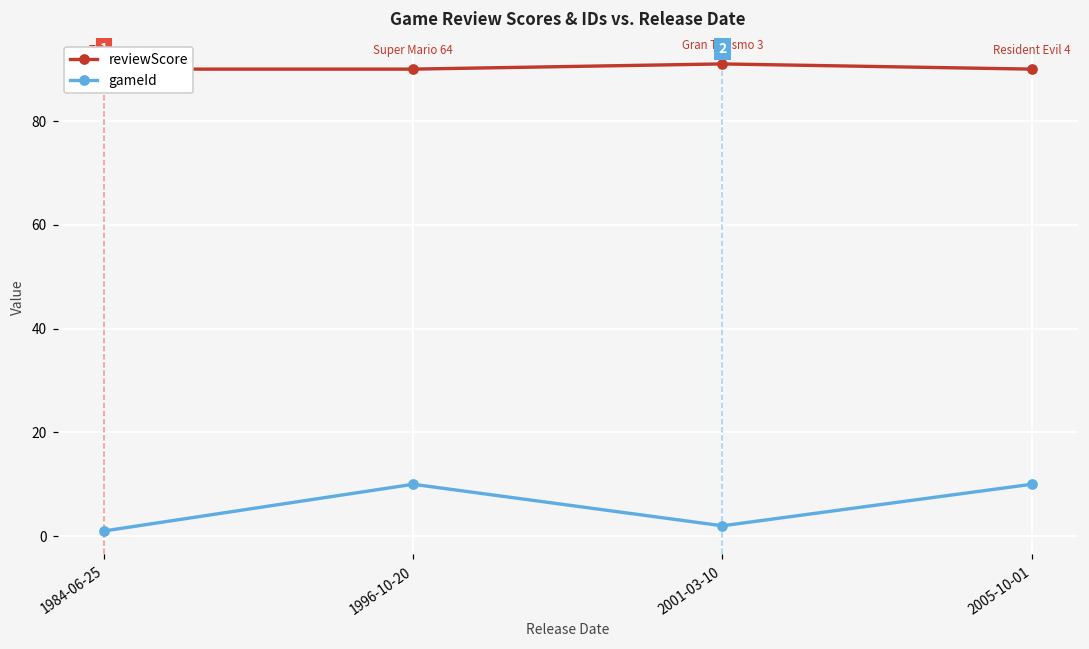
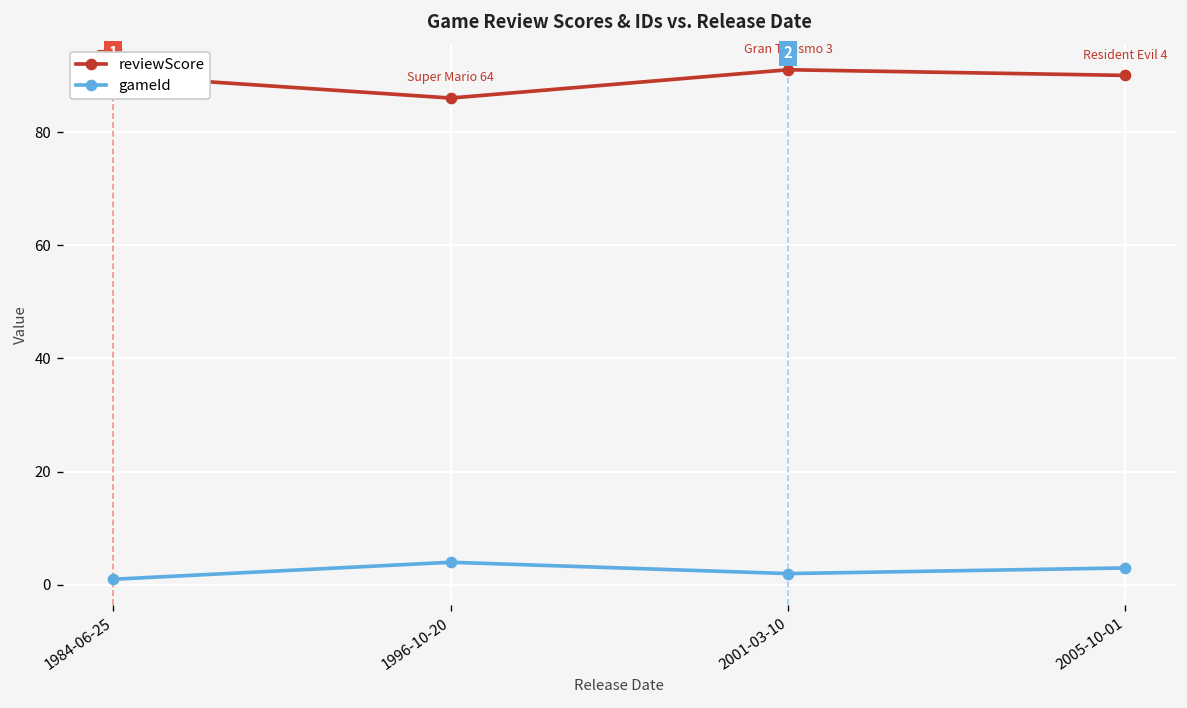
  {
    "reviewScore": {
-     "1996-10-20": 90
+     "1996-10-20": 86
    },
    "gameId": {
      "1984-06-25": 1,
-     "1996-10-20": 10,
+     "1996-10-20": 4,
      "2001-03-10": 2,
-     "2005-10-01": 10
+     "2005-10-01": 3
    }
  }
